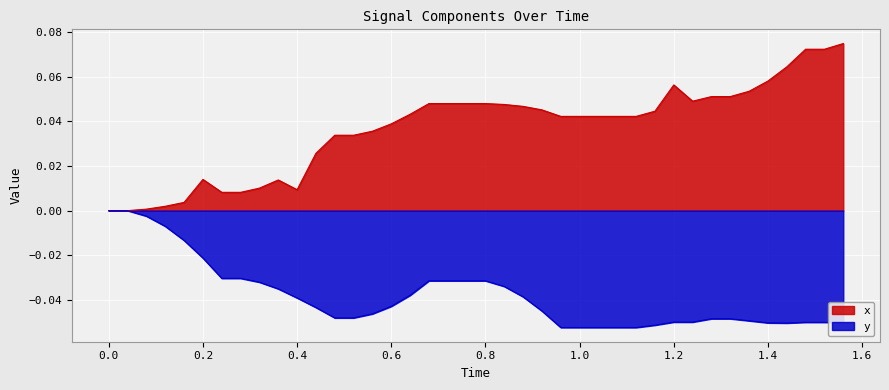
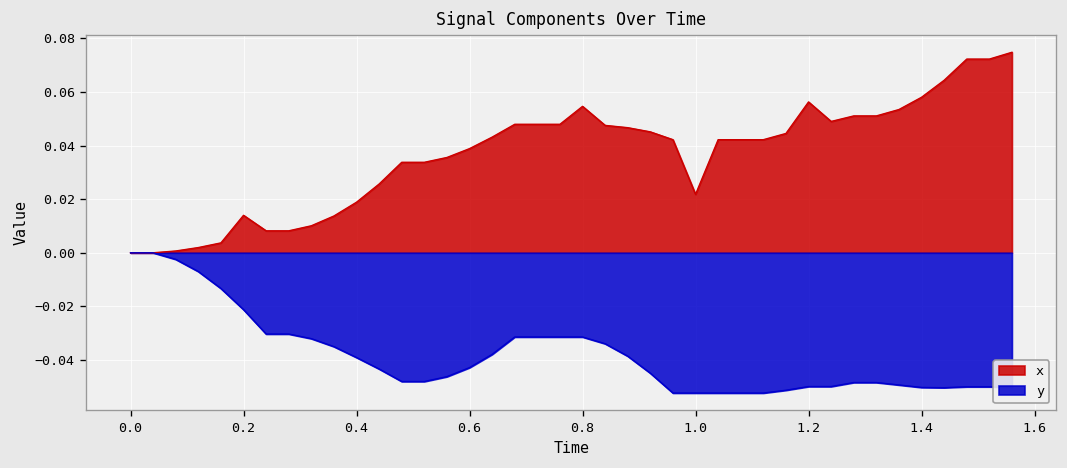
  {
    "x": {
      "0.2": 0.014,
-     "0.4": 0.009,
+     "0.4": 0.019,
      "0.6": 0.039,
-     "0.8": 0.048,
-     "1.0": 0.042,
+     "0.8": 0.055,
+     "1.0": 0.022,
      "1.2": 0.056,
      "1.4": 0.058
    }
  }
